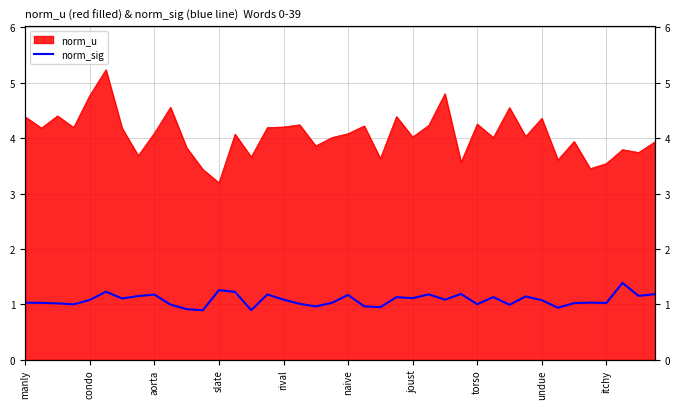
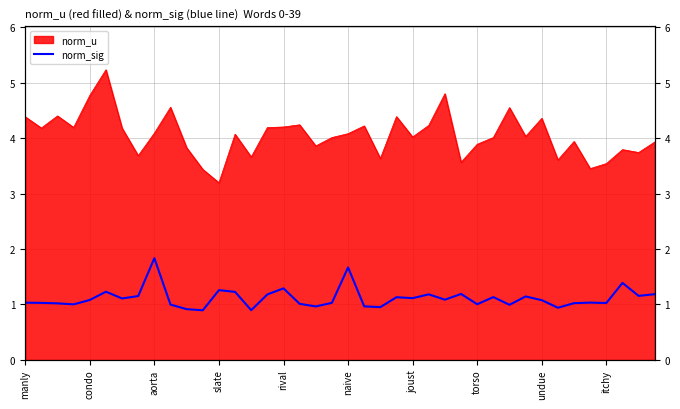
  {
    "norm_u": {
      "manly": 4.4,
      "condo": 4.8,
      "aorta": 4.1,
      "slate": 3.2,
      "rival": 4.2,
      "naive": 4.1,
      "joust": 4.0,
-     "torso": 4.3,
+     "torso": 3.9,
      "undue": 4.4,
      "itchy": 3.5
    },
    "norm_sig": {
      "manly": 1.0,
      "condo": 1.1,
-     "aorta": 1.2,
+     "aorta": 1.8,
      "slate": 1.3,
-     "rival": 1.1,
-     "naive": 1.2,
+     "rival": 1.3,
+     "naive": 1.7,
      "joust": 1.1,
      "torso": 1.0,
      "undue": 1.1,
      "itchy": 1.0
    }
  }
